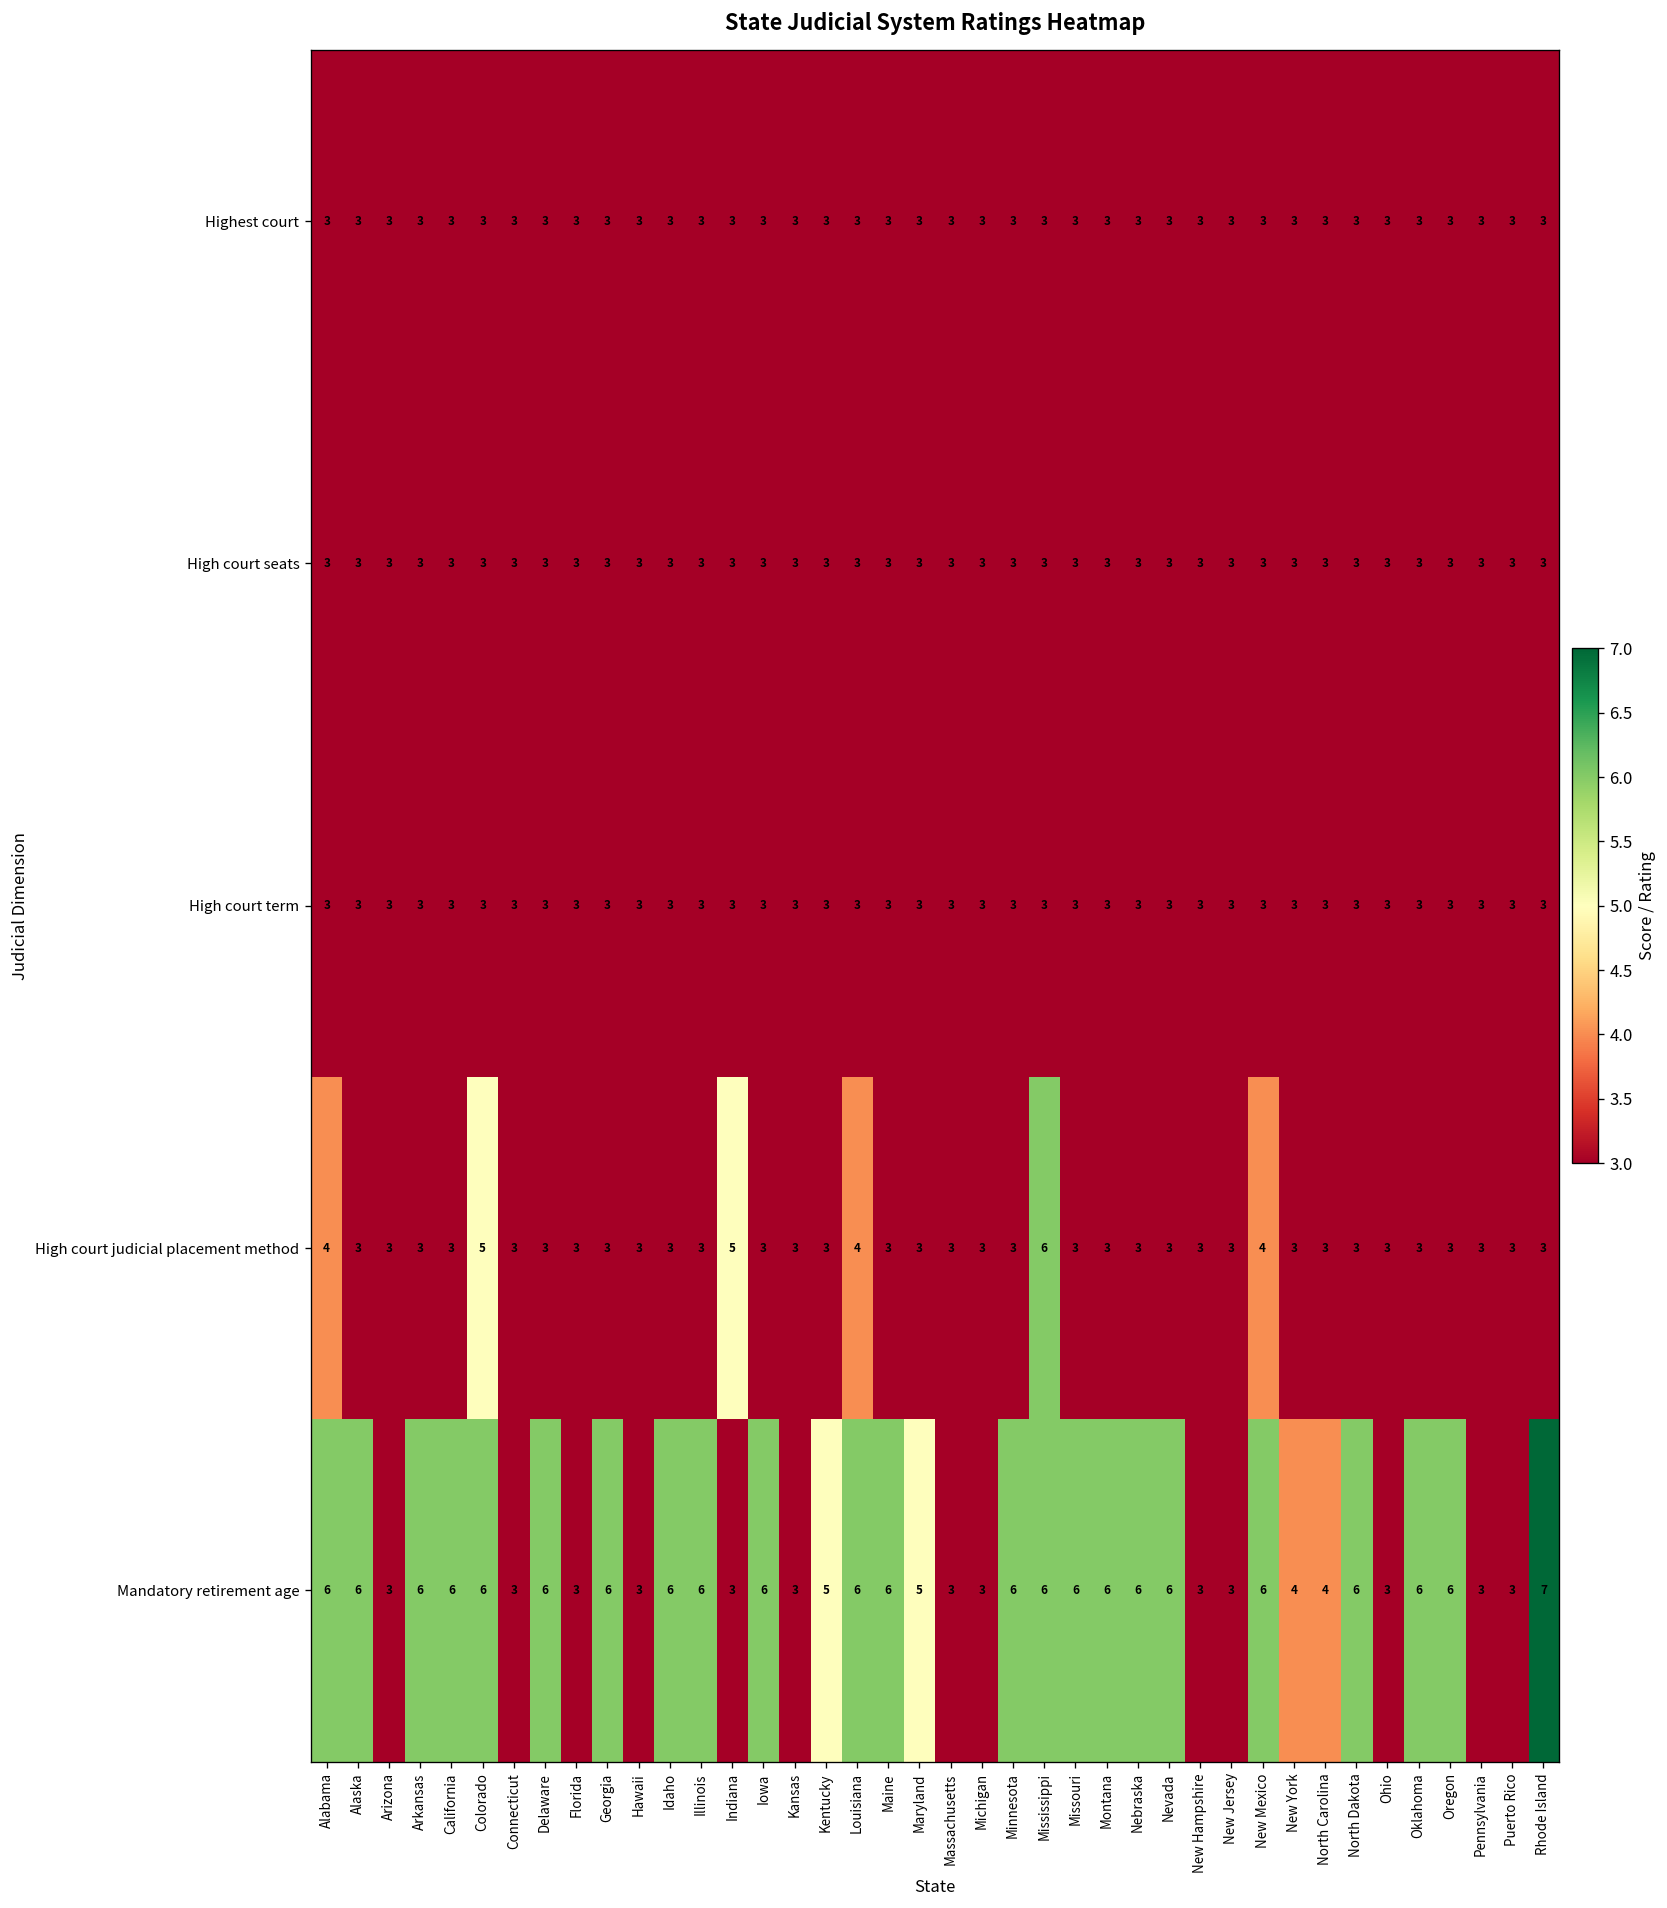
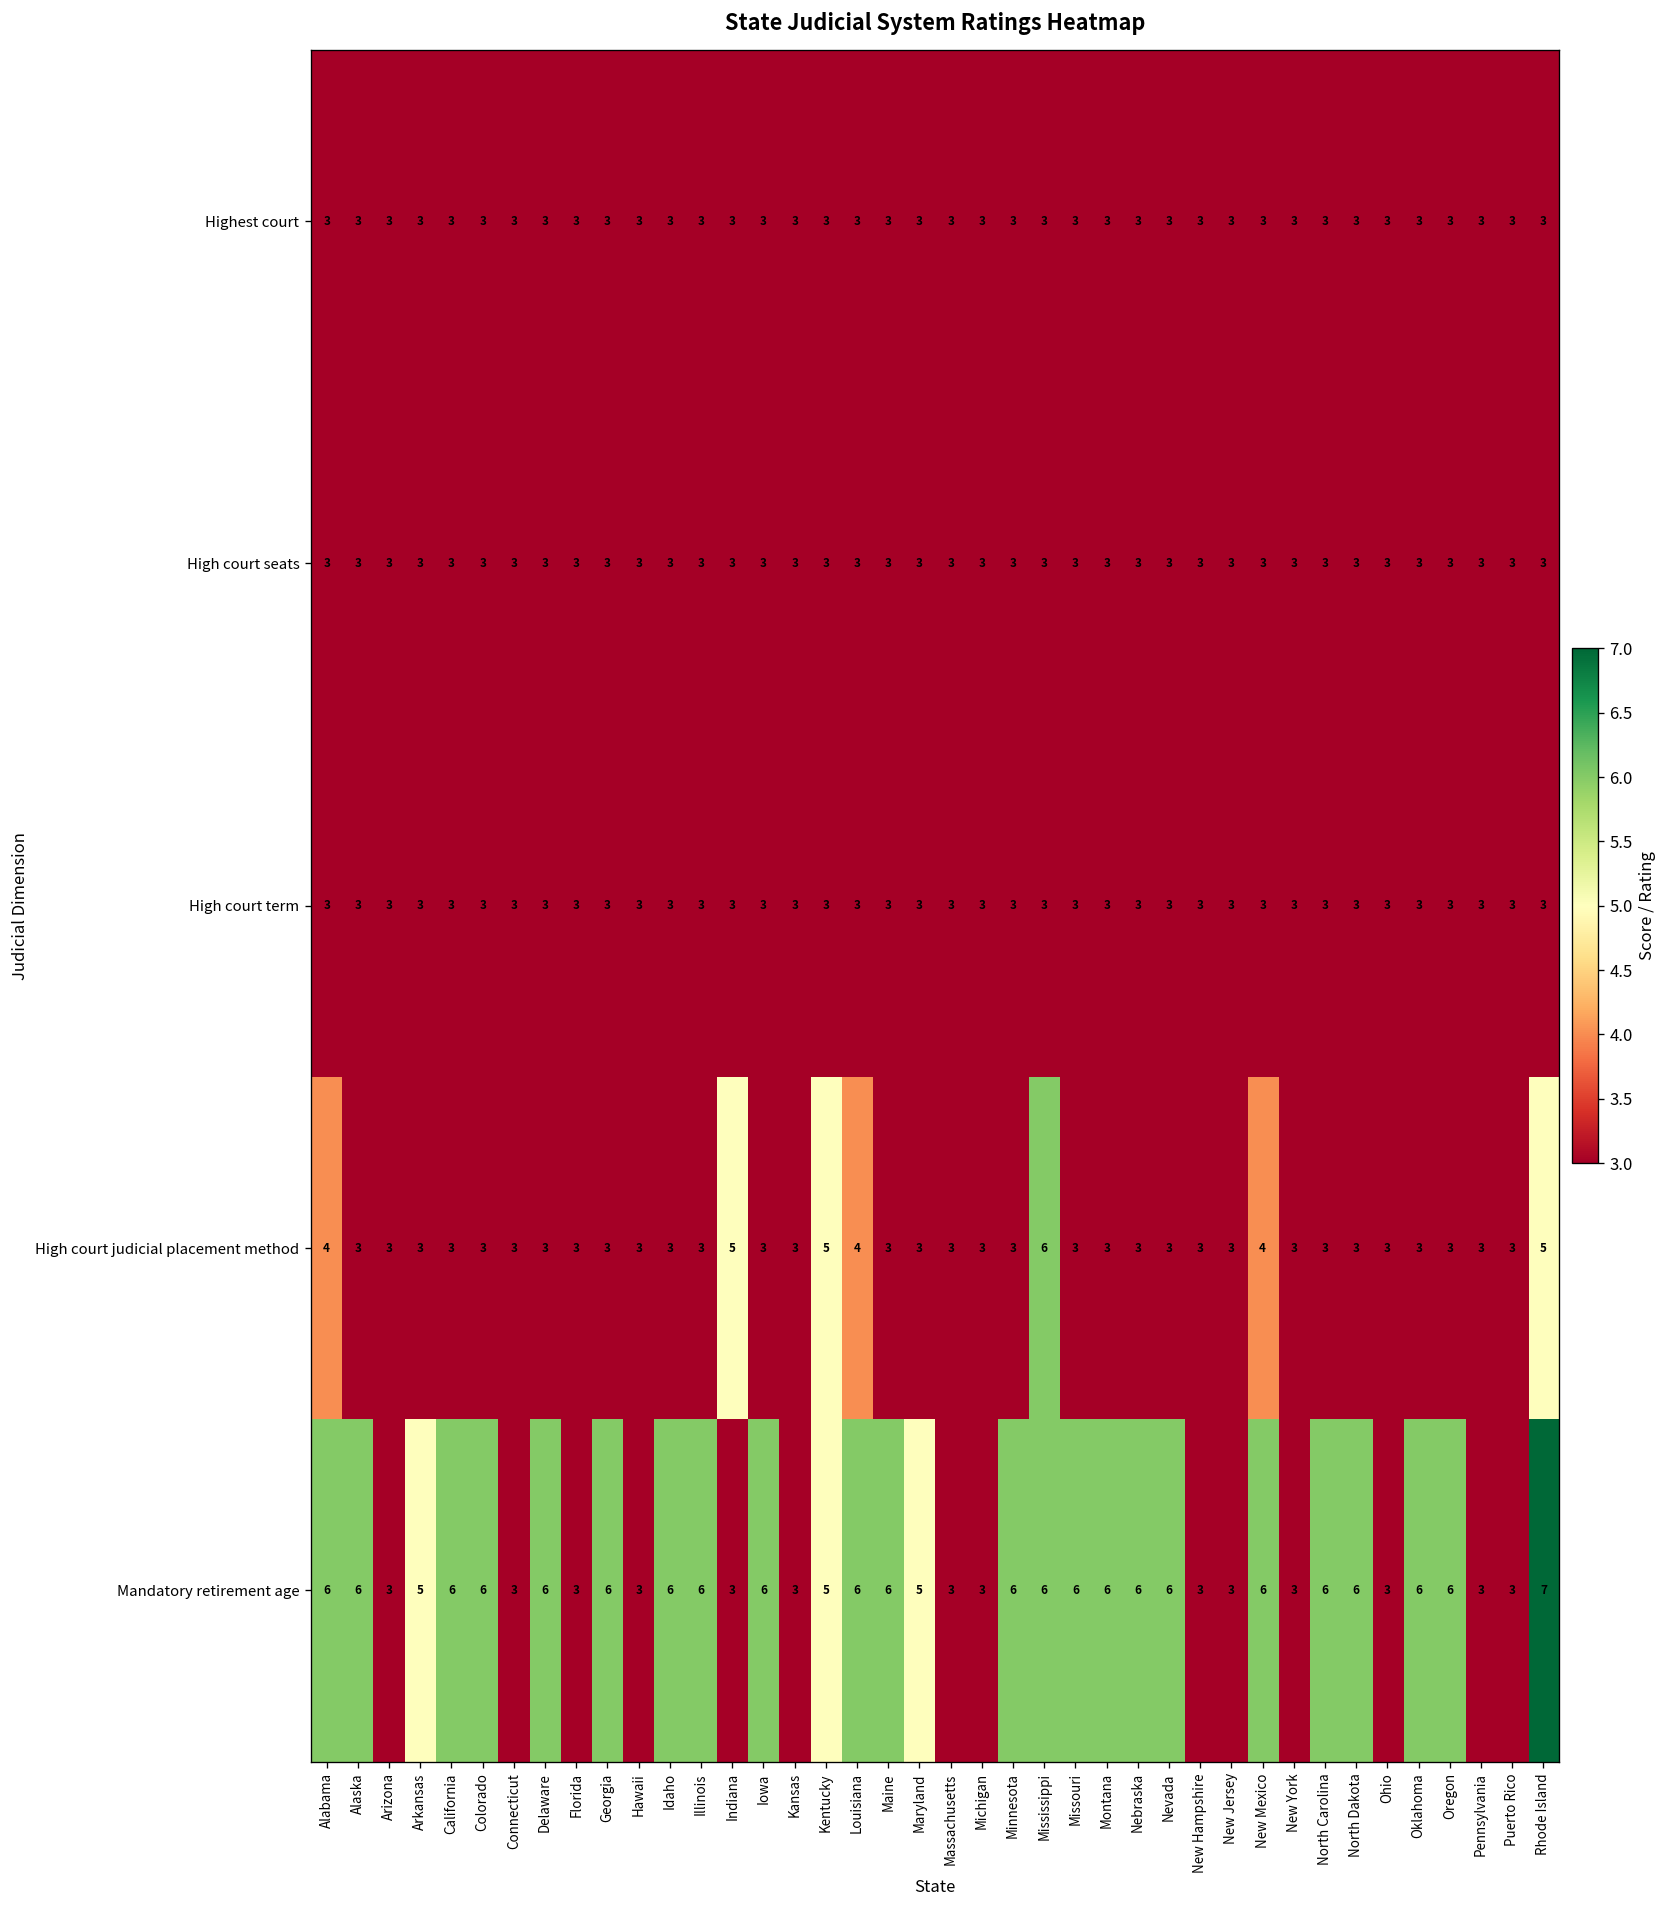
  {
    "Highest court": {
      "Alabama": 3,
      "Alaska": 3,
      "Arizona": 3,
      "Arkansas": 3,
      "California": 3,
      "Colorado": 3,
      "Connecticut": 3,
      "Delaware": 3,
      "Florida": 3,
      "Georgia": 3,
      "Hawaii": 3,
      "Idaho": 3,
      "Illinois": 3,
      "Indiana": 3,
      "Iowa": 3,
      "Kansas": 3,
      "Kentucky": 3,
      "Louisiana": 3,
      "Maine": 3,
      "Maryland": 3,
      "Massachusetts": 3,
      "Michigan": 3,
      "Minnesota": 3,
      "Mississippi": 3,
      "Missouri": 3,
      "Montana": 3,
      "Nebraska": 3,
      "Nevada": 3,
      "New Hampshire": 3,
      "New Jersey": 3,
      "New Mexico": 3,
      "New York": 3,
      "North Carolina": 3,
      "North Dakota": 3,
      "Ohio": 3,
      "Oklahoma": 3,
      "Oregon": 3,
      "Pennsylvania": 3,
      "Puerto Rico": 3,
      "Rhode Island": 3
    },
    "High court seats": {
      "Alabama": 3,
      "Alaska": 3,
      "Arizona": 3,
      "Arkansas": 3,
      "California": 3,
      "Colorado": 3,
      "Connecticut": 3,
      "Delaware": 3,
      "Florida": 3,
      "Georgia": 3,
      "Hawaii": 3,
      "Idaho": 3,
      "Illinois": 3,
      "Indiana": 3,
      "Iowa": 3,
      "Kansas": 3,
      "Kentucky": 3,
      "Louisiana": 3,
      "Maine": 3,
      "Maryland": 3,
      "Massachusetts": 3,
      "Michigan": 3,
      "Minnesota": 3,
      "Mississippi": 3,
      "Missouri": 3,
      "Montana": 3,
      "Nebraska": 3,
      "Nevada": 3,
      "New Hampshire": 3,
      "New Jersey": 3,
      "New Mexico": 3,
      "New York": 3,
      "North Carolina": 3,
      "North Dakota": 3,
      "Ohio": 3,
      "Oklahoma": 3,
      "Oregon": 3,
      "Pennsylvania": 3,
      "Puerto Rico": 3,
      "Rhode Island": 3
    },
    "High court term": {
      "Alabama": 3,
      "Alaska": 3,
      "Arizona": 3,
      "Arkansas": 3,
      "California": 3,
      "Colorado": 3,
      "Connecticut": 3,
      "Delaware": 3,
      "Florida": 3,
      "Georgia": 3,
      "Hawaii": 3,
      "Idaho": 3,
      "Illinois": 3,
      "Indiana": 3,
      "Iowa": 3,
      "Kansas": 3,
      "Kentucky": 3,
      "Louisiana": 3,
      "Maine": 3,
      "Maryland": 3,
      "Massachusetts": 3,
      "Michigan": 3,
      "Minnesota": 3,
      "Mississippi": 3,
      "Missouri": 3,
      "Montana": 3,
      "Nebraska": 3,
      "Nevada": 3,
      "New Hampshire": 3,
      "New Jersey": 3,
      "New Mexico": 3,
      "New York": 3,
      "North Carolina": 3,
      "North Dakota": 3,
      "Ohio": 3,
      "Oklahoma": 3,
      "Oregon": 3,
      "Pennsylvania": 3,
      "Puerto Rico": 3,
      "Rhode Island": 3
    },
    "High court judicial placement method": {
      "Alabama": 4,
      "Alaska": 3,
      "Arizona": 3,
      "Arkansas": 3,
      "California": 3,
-     "Colorado": 5,
+     "Colorado": 3,
      "Connecticut": 3,
      "Delaware": 3,
      "Florida": 3,
      "Georgia": 3,
      "Hawaii": 3,
      "Idaho": 3,
      "Illinois": 3,
      "Indiana": 5,
      "Iowa": 3,
      "Kansas": 3,
-     "Kentucky": 3,
+     "Kentucky": 5,
      "Louisiana": 4,
      "Maine": 3,
      "Maryland": 3,
      "Massachusetts": 3,
      "Michigan": 3,
      "Minnesota": 3,
      "Mississippi": 6,
      "Missouri": 3,
      "Montana": 3,
      "Nebraska": 3,
      "Nevada": 3,
      "New Hampshire": 3,
      "New Jersey": 3,
      "New Mexico": 4,
      "New York": 3,
      "North Carolina": 3,
      "North Dakota": 3,
      "Ohio": 3,
      "Oklahoma": 3,
      "Oregon": 3,
      "Pennsylvania": 3,
      "Puerto Rico": 3,
-     "Rhode Island": 3
+     "Rhode Island": 5
    },
    "Mandatory retirement age": {
      "Alabama": 6,
      "Alaska": 6,
      "Arizona": 3,
-     "Arkansas": 6,
+     "Arkansas": 5,
      "California": 6,
      "Colorado": 6,
      "Connecticut": 3,
      "Delaware": 6,
      "Florida": 3,
      "Georgia": 6,
      "Hawaii": 3,
      "Idaho": 6,
      "Illinois": 6,
      "Indiana": 3,
      "Iowa": 6,
      "Kansas": 3,
      "Kentucky": 5,
      "Louisiana": 6,
      "Maine": 6,
      "Maryland": 5,
      "Massachusetts": 3,
      "Michigan": 3,
      "Minnesota": 6,
      "Mississippi": 6,
      "Missouri": 6,
      "Montana": 6,
      "Nebraska": 6,
      "Nevada": 6,
      "New Hampshire": 3,
      "New Jersey": 3,
      "New Mexico": 6,
-     "New York": 4,
-     "North Carolina": 4,
+     "New York": 3,
+     "North Carolina": 6,
      "North Dakota": 6,
      "Ohio": 3,
      "Oklahoma": 6,
      "Oregon": 6,
      "Pennsylvania": 3,
      "Puerto Rico": 3,
      "Rhode Island": 7
    }
  }
